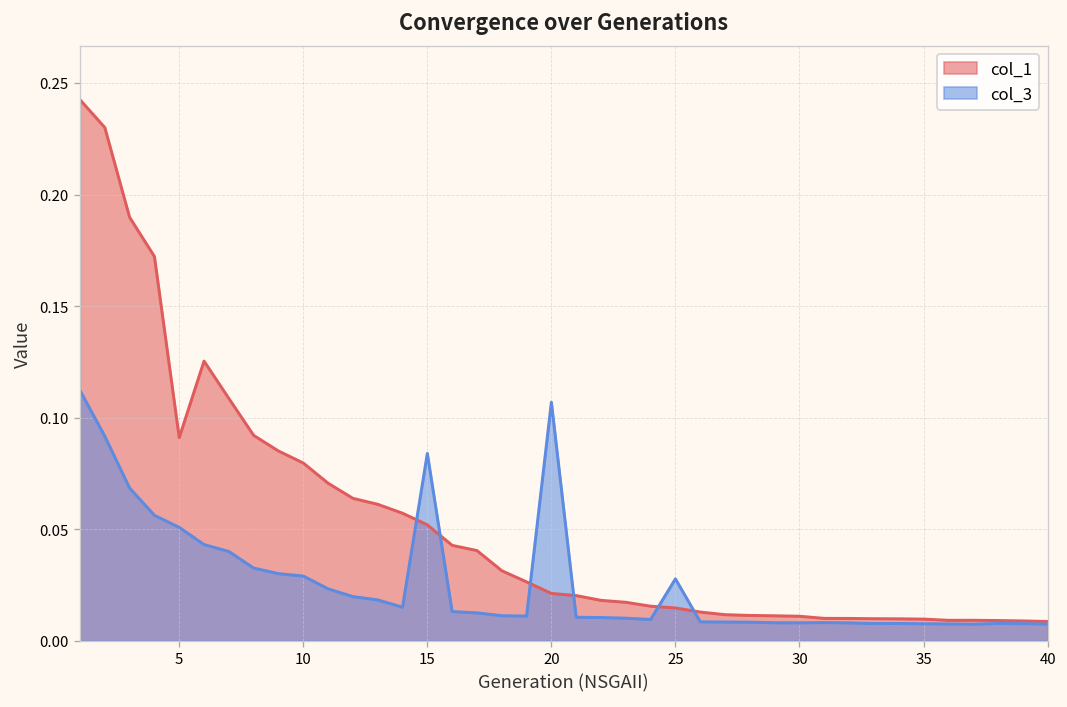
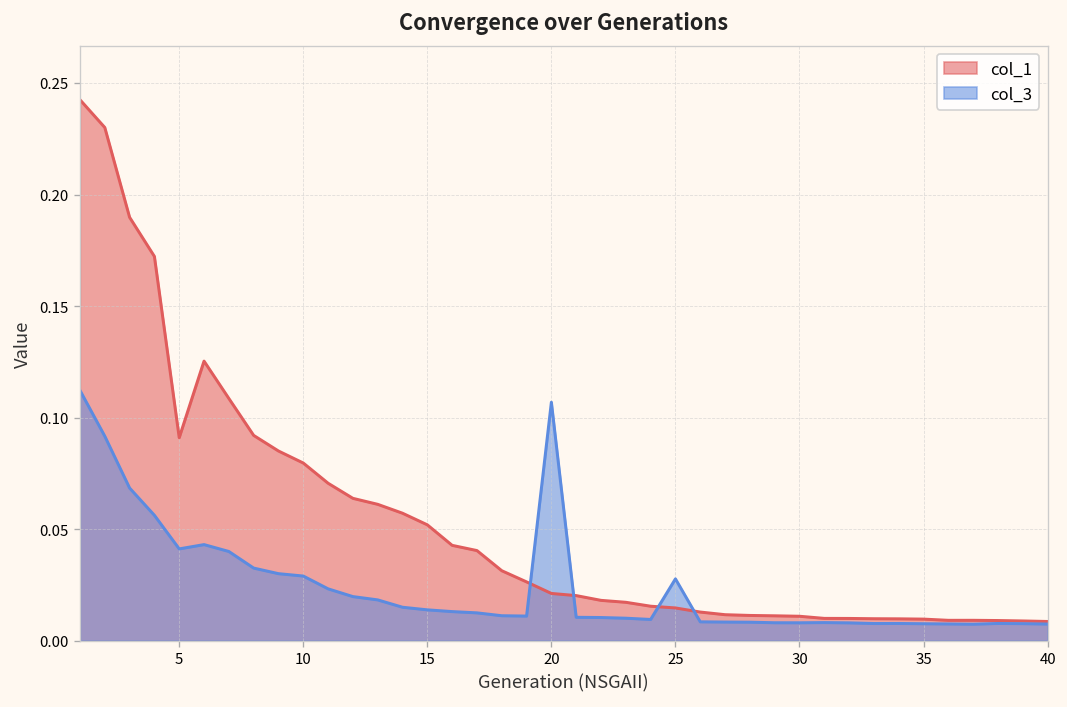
  {
    "col_1": {
      "5": 0.091,
      "10": 0.080,
      "15": 0.052,
      "20": 0.021,
      "25": 0.015,
      "30": 0.011,
      "35": 0.010
    },
    "col_3": {
-     "5": 0.051,
+     "5": 0.041,
      "10": 0.029,
-     "15": 0.084,
+     "15": 0.014,
      "20": 0.107,
      "25": 0.028,
      "30": 0.008,
      "35": 0.008
    }
  }
